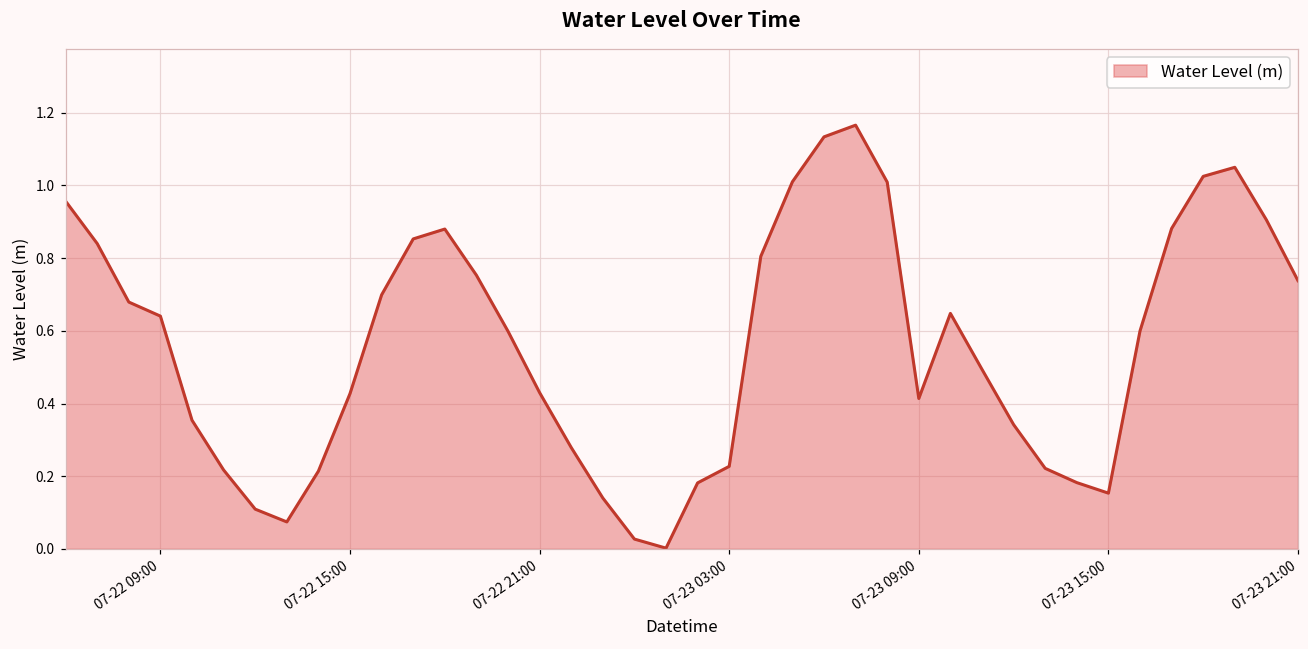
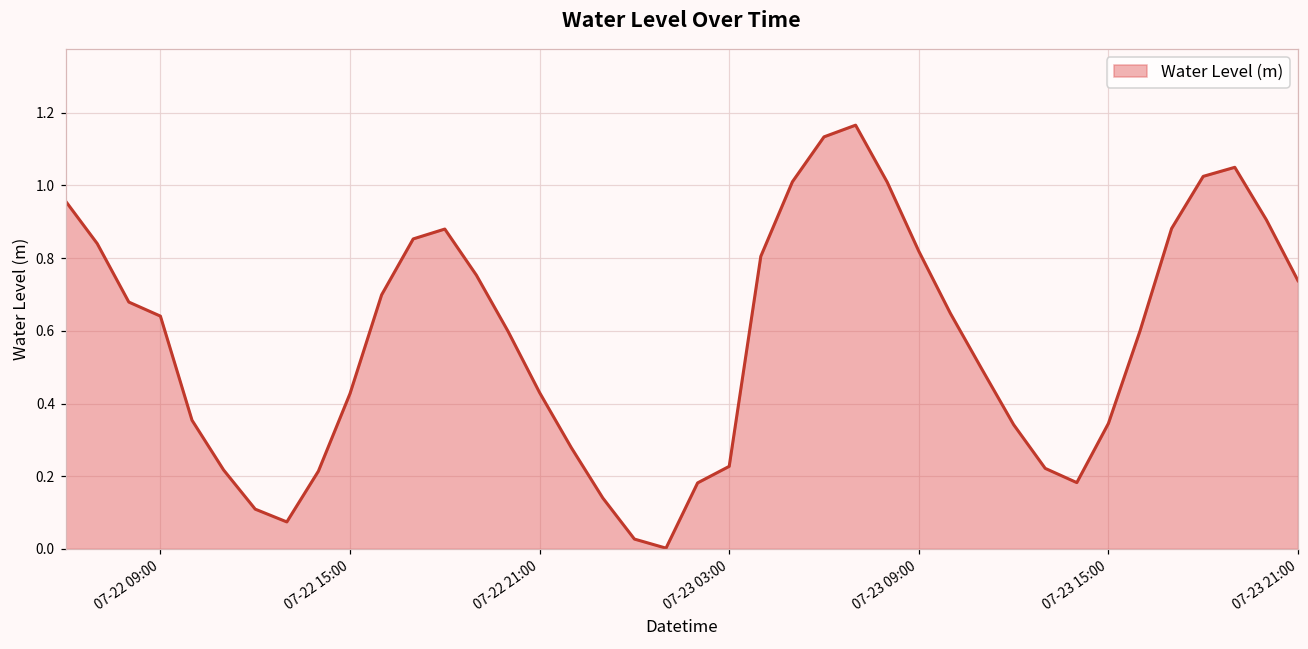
  {
    "07-22 09:00": 0.64,
    "07-22 15:00": 0.43,
    "07-22 21:00": 0.43,
    "07-23 03:00": 0.23,
-   "07-23 09:00": 0.41,
-   "07-23 15:00": 0.15,
+   "07-23 09:00": 0.82,
+   "07-23 15:00": 0.35,
    "07-23 21:00": 0.74
  }
